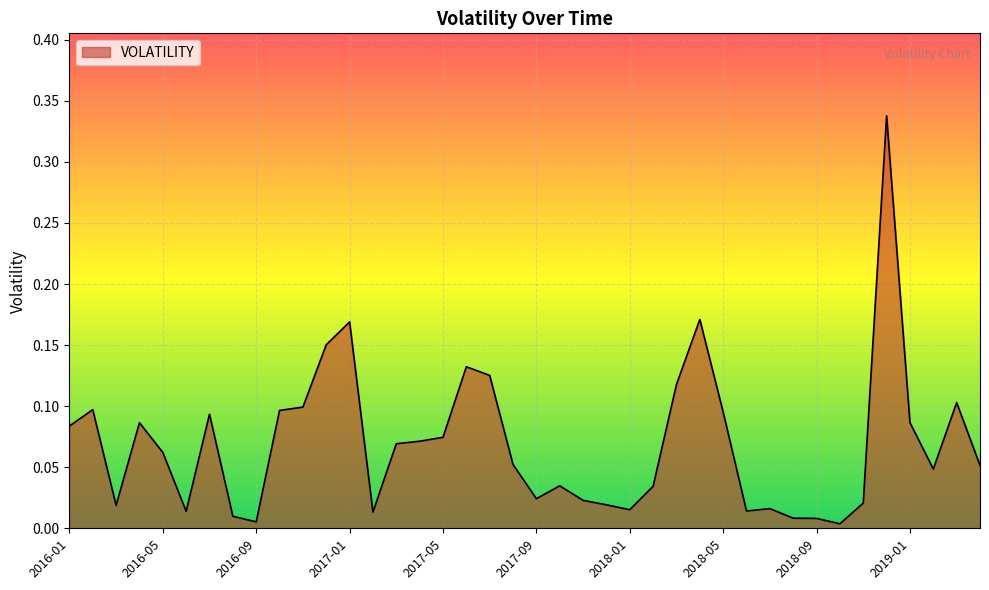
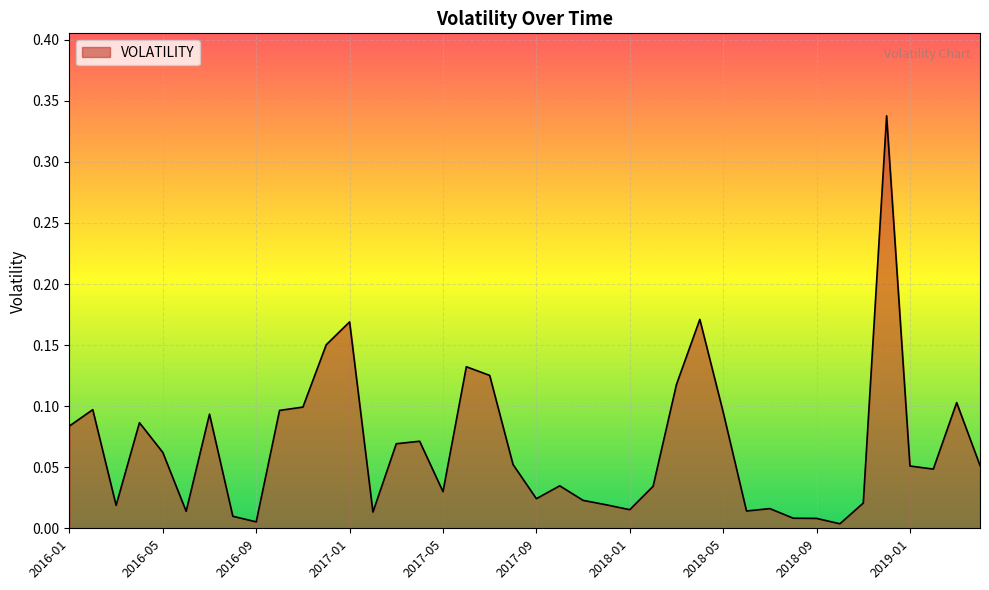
  {
    "2016-01": 0.084,
    "2016-05": 0.062,
    "2016-09": 0.005,
    "2017-01": 0.169,
-   "2017-05": 0.074,
+   "2017-05": 0.030,
    "2017-09": 0.024,
    "2018-01": 0.015,
    "2018-05": 0.095,
    "2018-09": 0.008,
-   "2019-01": 0.087
+   "2019-01": 0.051
  }
